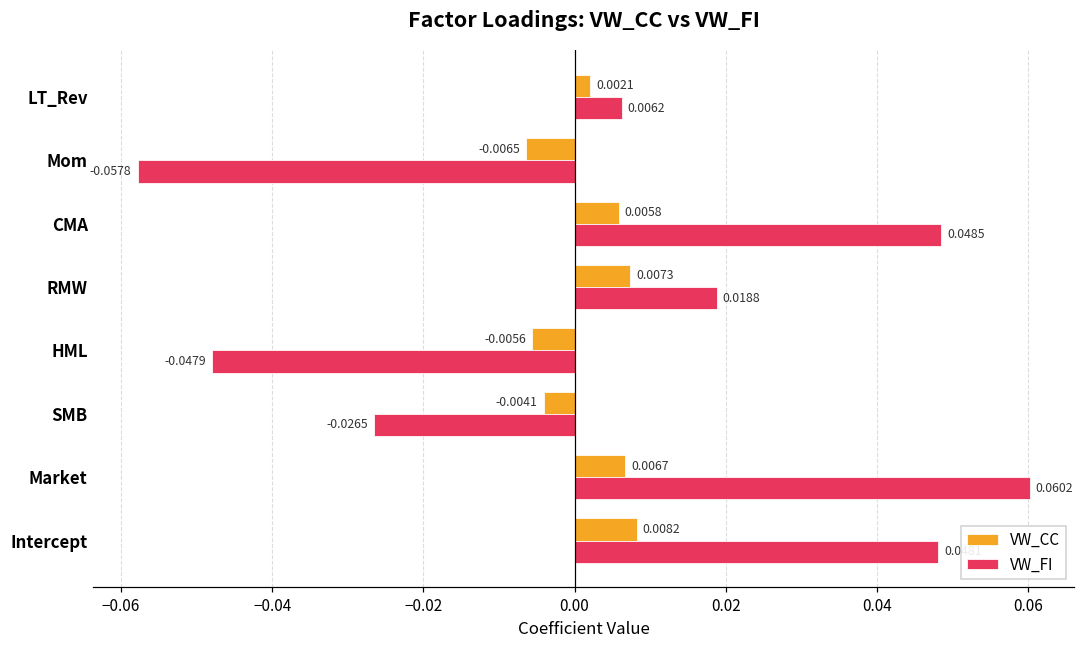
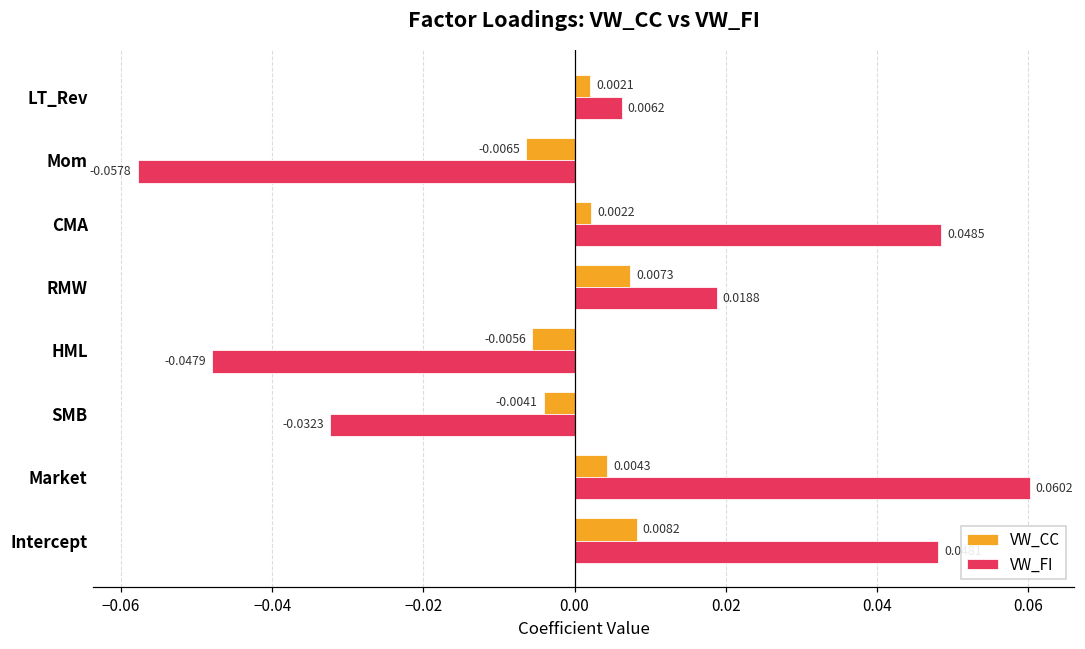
  {
    "VW_CC": {
      "LT_Rev": 0.0021,
      "Mom": -0.0065,
-     "CMA": 0.0058,
+     "CMA": 0.0022,
      "RMW": 0.0073,
      "HML": -0.0056,
      "SMB": -0.0041,
-     "Market": 0.0067,
+     "Market": 0.0043,
      "Intercept": 0.0082
    },
    "VW_FI": {
      "LT_Rev": 0.0062,
      "Mom": -0.0578,
      "CMA": 0.0485,
      "RMW": 0.0188,
      "HML": -0.0479,
-     "SMB": -0.0265,
+     "SMB": -0.0323,
      "Market": 0.0602
    }
  }
